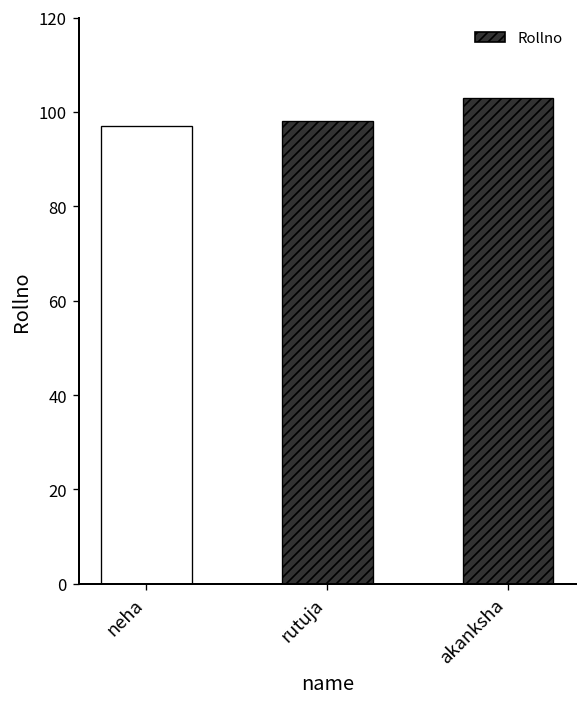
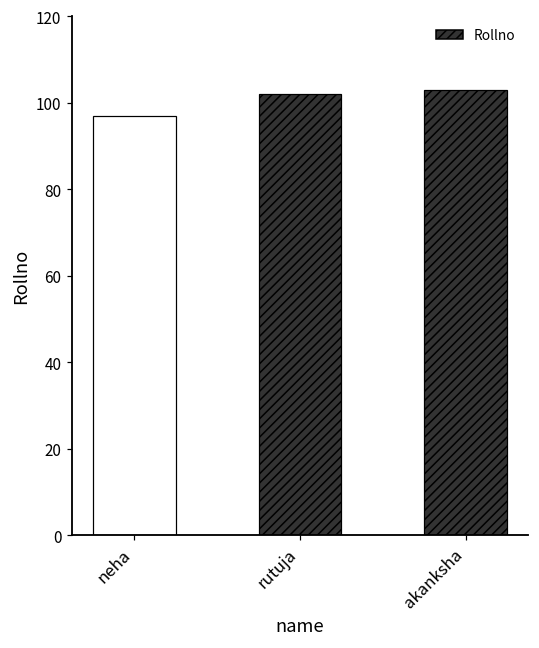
  {
    "neha": 97,
-   "rutuja": 98,
+   "rutuja": 102,
    "akanksha": 103
  }
